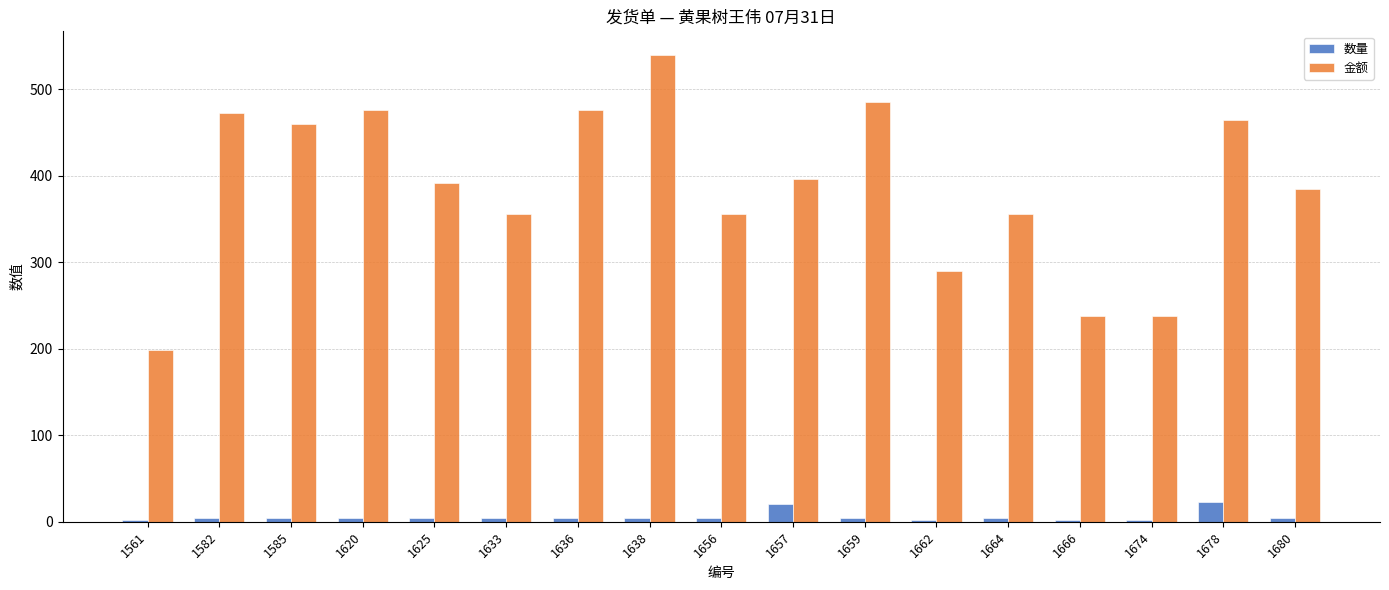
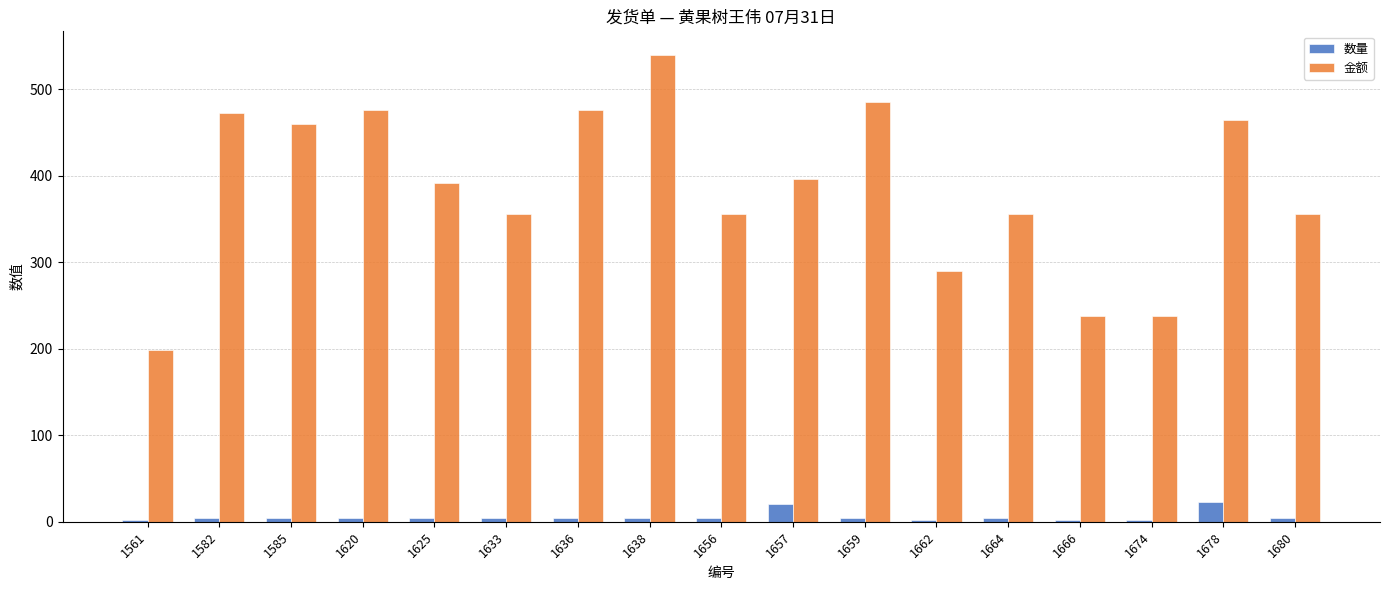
  {
    "数量": {
      "1582": 0,
      "1585": 0,
      "1620": 0,
      "1625": 0,
      "1633": 0,
      "1636": 0,
      "1638": 0,
      "1656": 0,
      "1657": 20,
      "1659": 0,
      "1664": 0,
      "1678": 20,
      "1680": 0
    },
    "金额": {
      "1561": 200,
      "1582": 470,
      "1585": 460,
      "1620": 480,
      "1625": 390,
      "1633": 360,
      "1636": 480,
      "1638": 540,
      "1656": 360,
      "1657": 400,
      "1659": 490,
      "1662": 290,
      "1664": 360,
      "1666": 240,
      "1674": 240,
      "1678": 460,
-     "1680": 390
+     "1680": 360
    }
  }
